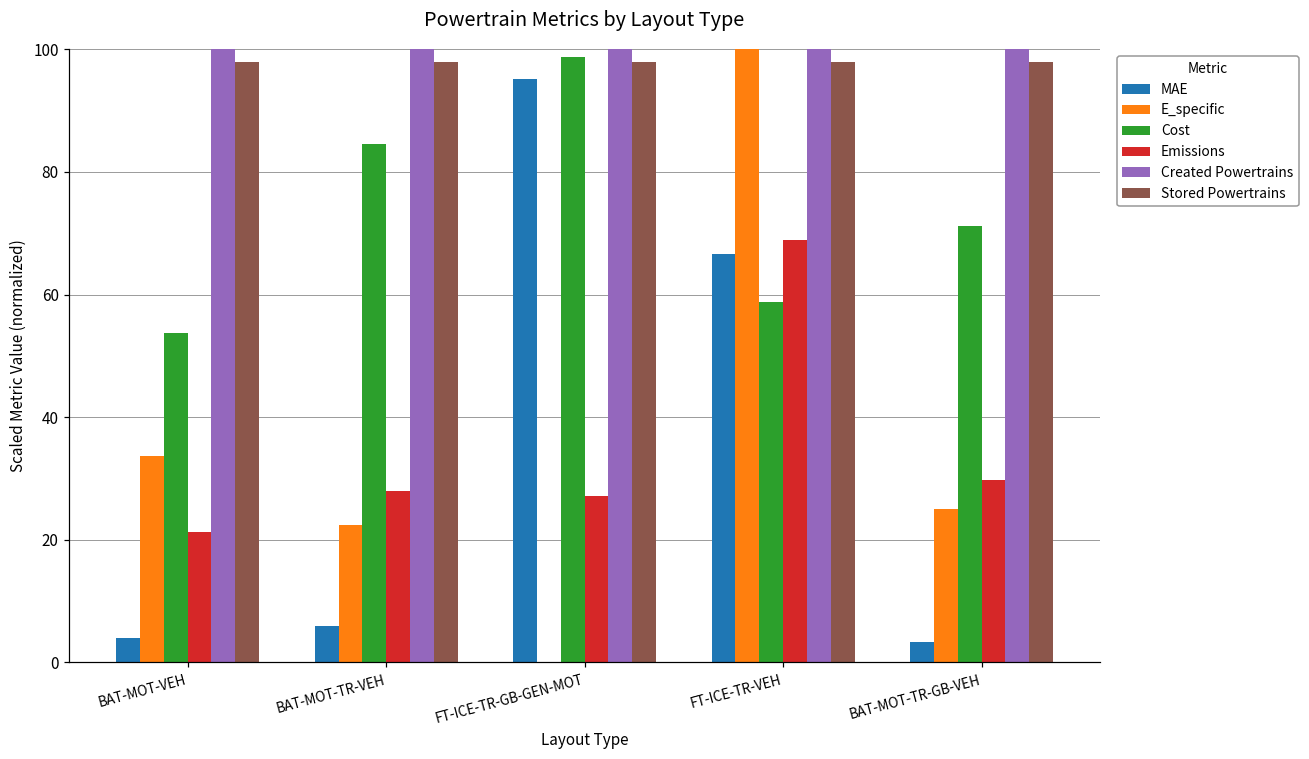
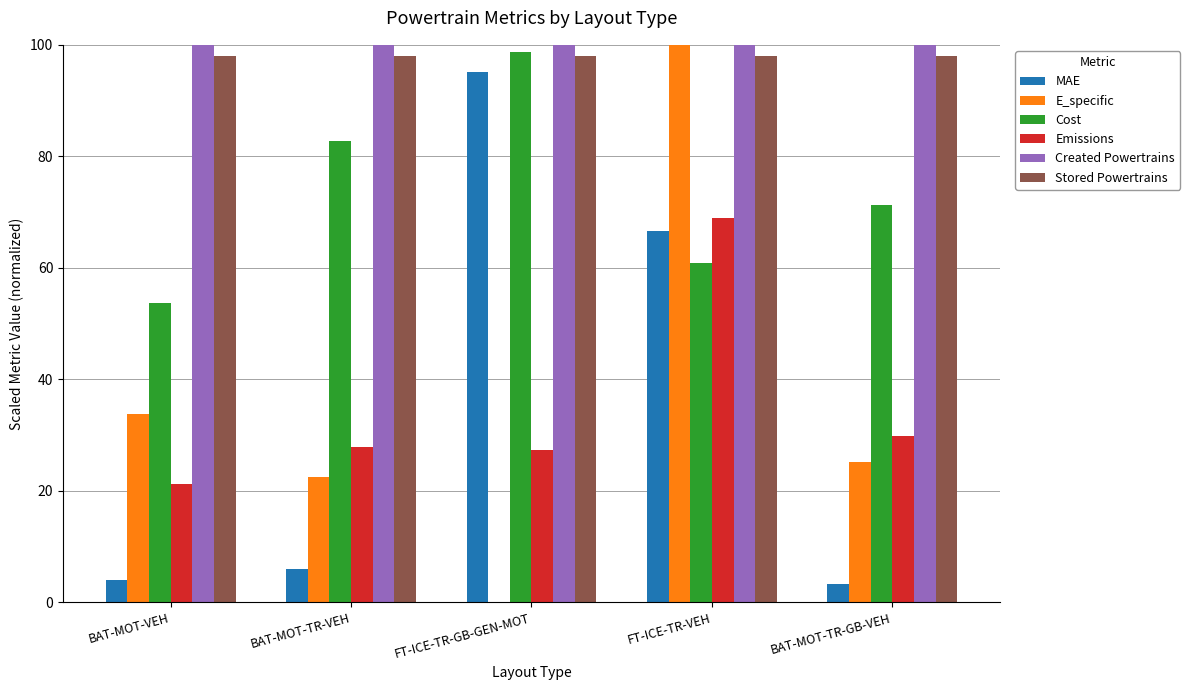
  {
    "MAE": {
      "BAT-MOT-VEH": 4,
      "BAT-MOT-TR-VEH": 6,
      "FT-ICE-TR-GB-GEN-MOT": 95,
      "FT-ICE-TR-VEH": 67,
      "BAT-MOT-TR-GB-VEH": 3
    },
    "E_specific": {
      "BAT-MOT-VEH": 34,
      "BAT-MOT-TR-VEH": 22,
      "FT-ICE-TR-VEH": 100,
      "BAT-MOT-TR-GB-VEH": 25
    },
    "Cost": {
      "BAT-MOT-VEH": 54,
-     "BAT-MOT-TR-VEH": 85,
+     "BAT-MOT-TR-VEH": 83,
      "FT-ICE-TR-GB-GEN-MOT": 99,
-     "FT-ICE-TR-VEH": 59,
+     "FT-ICE-TR-VEH": 61,
      "BAT-MOT-TR-GB-VEH": 71
    },
    "Emissions": {
      "BAT-MOT-VEH": 21,
      "BAT-MOT-TR-VEH": 28,
      "FT-ICE-TR-GB-GEN-MOT": 27,
      "FT-ICE-TR-VEH": 69,
      "BAT-MOT-TR-GB-VEH": 30
    },
    "Created Powertrains": {
      "BAT-MOT-VEH": 100,
      "BAT-MOT-TR-VEH": 100,
      "FT-ICE-TR-GB-GEN-MOT": 100,
      "FT-ICE-TR-VEH": 100,
      "BAT-MOT-TR-GB-VEH": 100
    },
    "Stored Powertrains": {
      "BAT-MOT-VEH": 98,
      "BAT-MOT-TR-VEH": 98,
      "FT-ICE-TR-GB-GEN-MOT": 98,
      "FT-ICE-TR-VEH": 98,
      "BAT-MOT-TR-GB-VEH": 98
    }
  }
